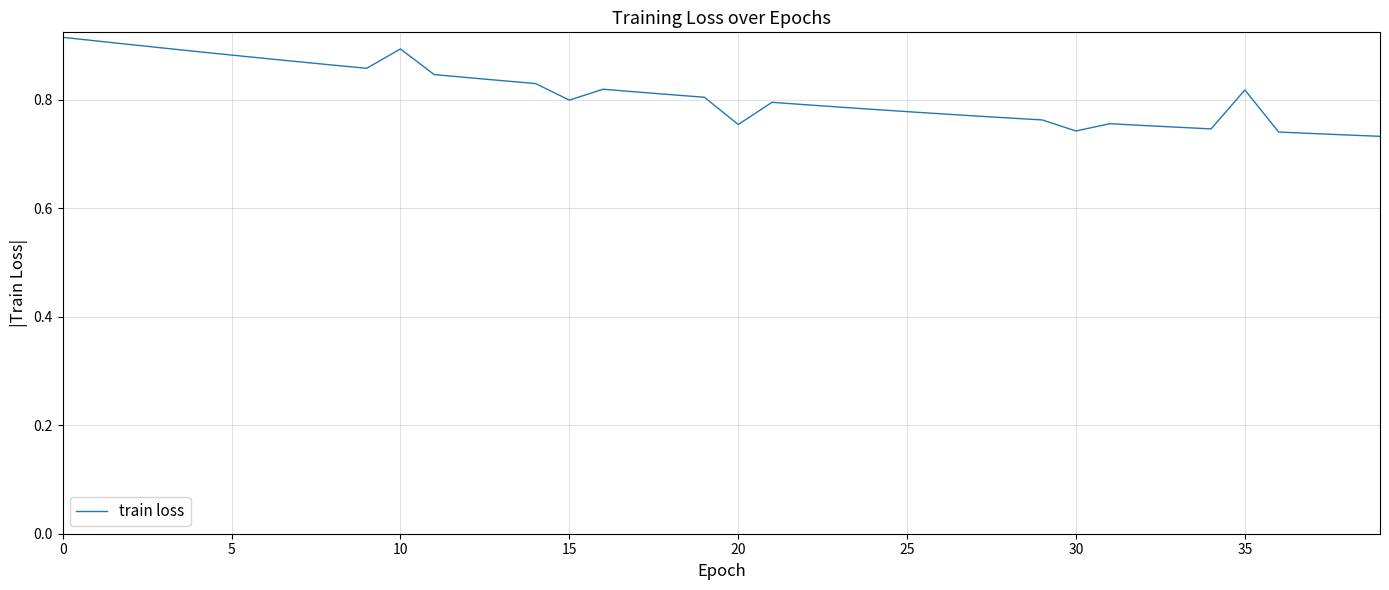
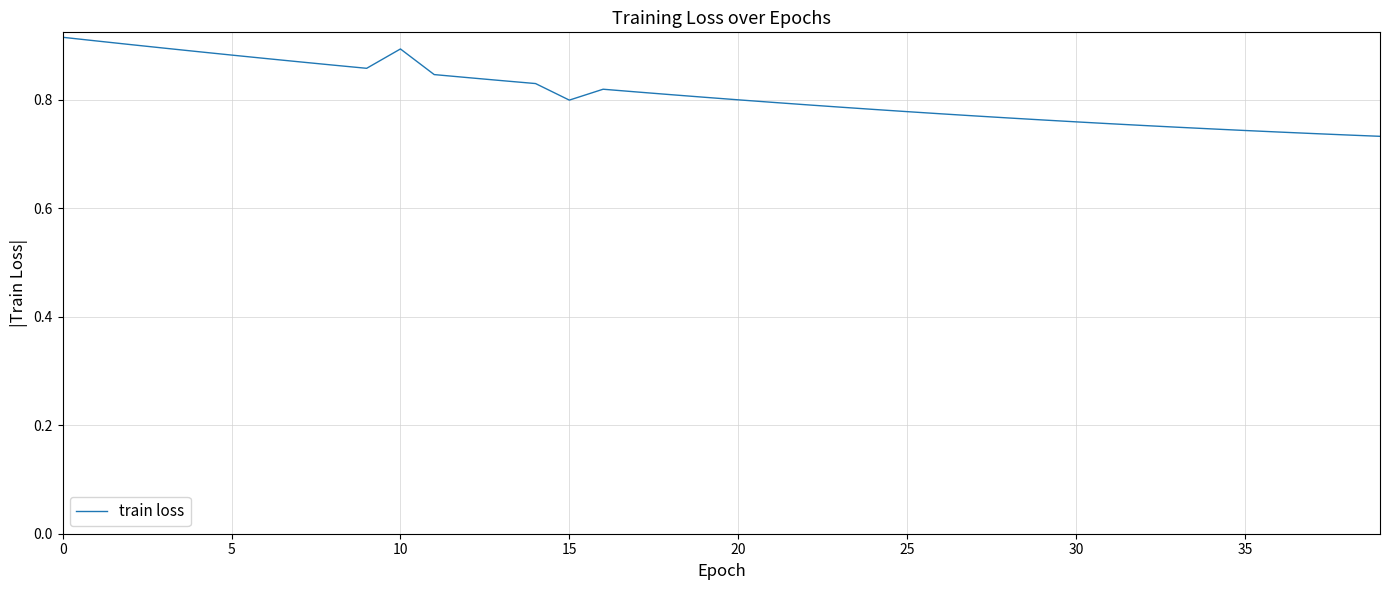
  {
    "0": 0.92,
    "5": 0.88,
    "10": 0.89,
    "15": 0.80,
-   "20": 0.75,
+   "20": 0.80,
    "25": 0.78,
-   "30": 0.74,
-   "35": 0.82
+   "30": 0.76,
+   "35": 0.74
  }
